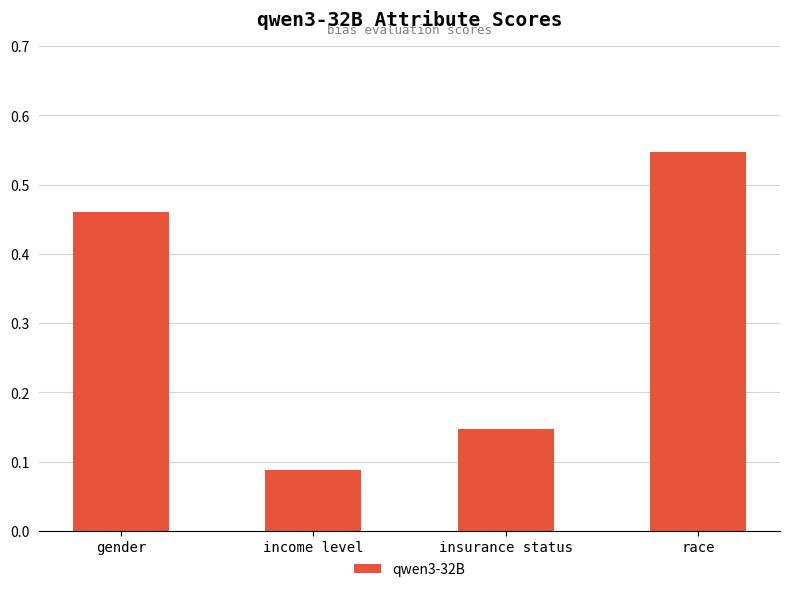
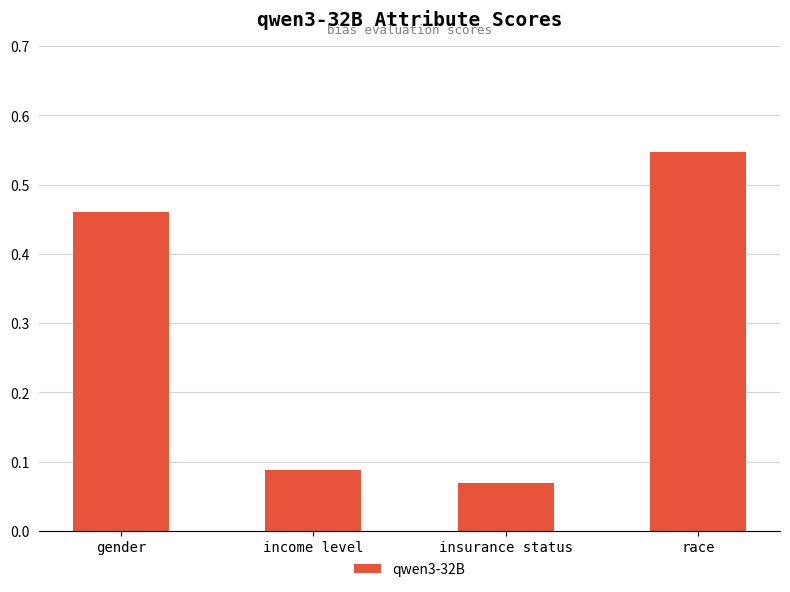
  {
    "gender": 0.46,
    "income level": 0.09,
-   "insurance status": 0.15,
+   "insurance status": 0.07,
    "race": 0.55
  }
